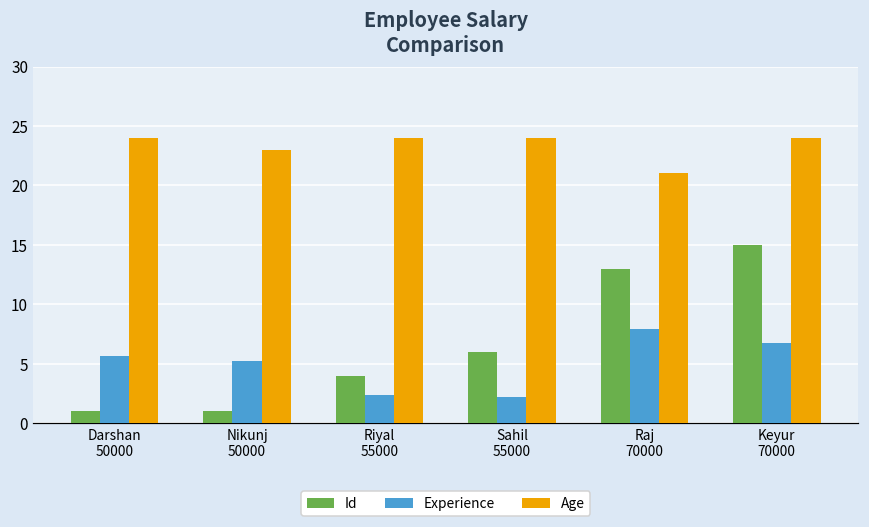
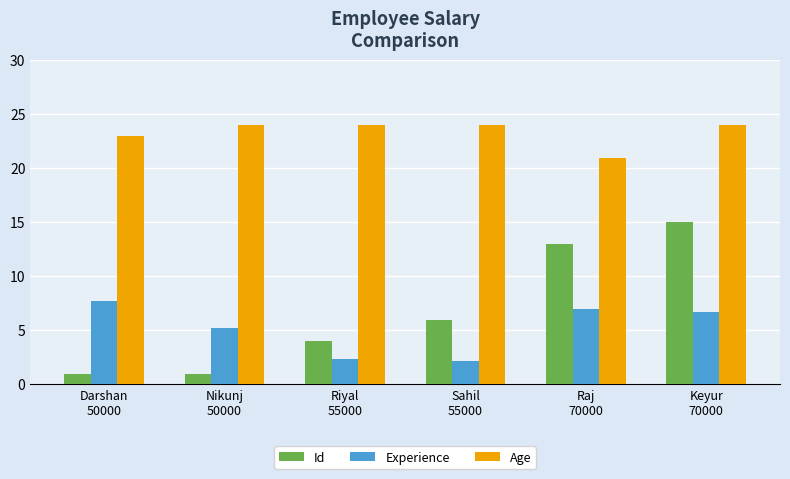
  {
    "Id": {
      "Darshan 50000": 1.0,
      "Nikunj 50000": 1.0,
      "Riyal 55000": 4.0,
      "Sahil 55000": 6.0,
      "Raj 70000": 13.0,
      "Keyur 70000": 15.0
    },
    "Experience": {
-     "Darshan 50000": 5.6,
+     "Darshan 50000": 7.7,
      "Nikunj 50000": 5.2,
      "Riyal 55000": 2.4,
      "Sahil 55000": 2.2,
-     "Raj 70000": 7.9,
+     "Raj 70000": 7.0,
      "Keyur 70000": 6.7
    },
    "Age": {
-     "Darshan 50000": 24,
-     "Nikunj 50000": 23,
+     "Darshan 50000": 23,
+     "Nikunj 50000": 24,
      "Riyal 55000": 24,
      "Sahil 55000": 24,
      "Raj 70000": 21,
      "Keyur 70000": 24
    }
  }
